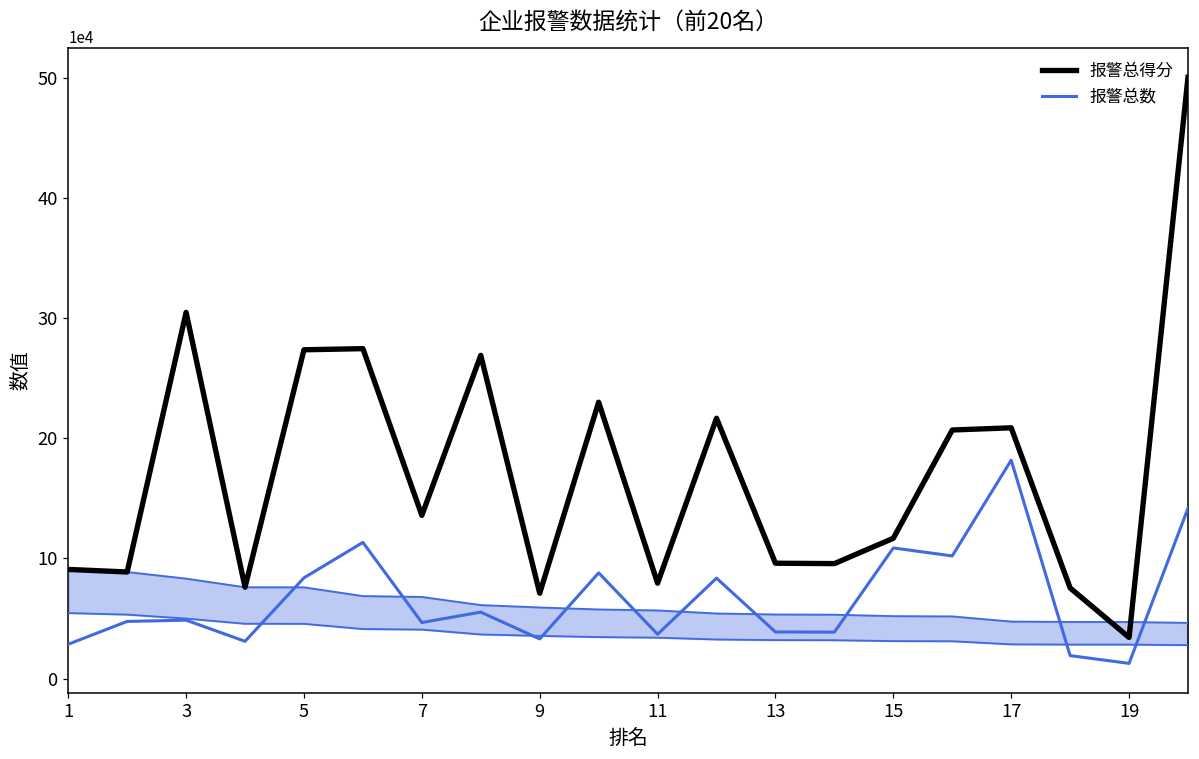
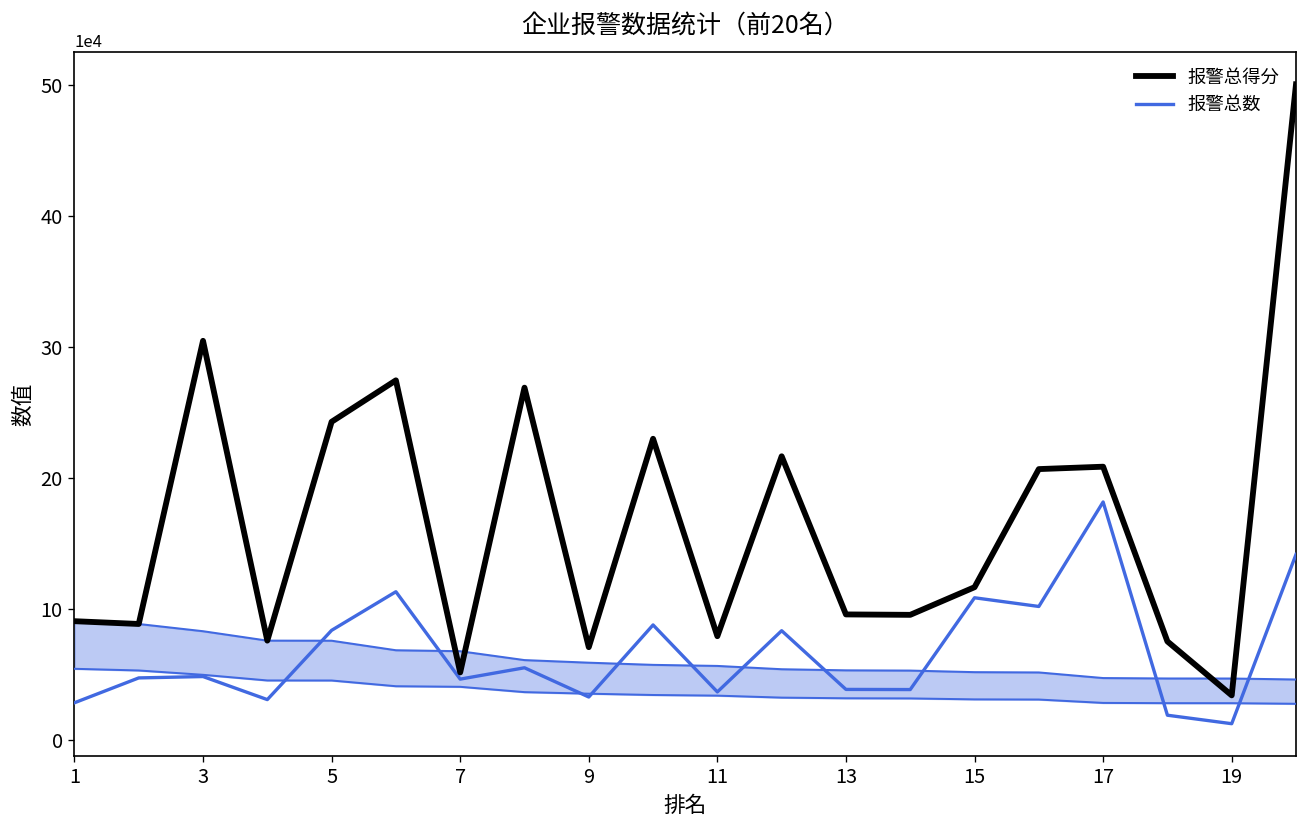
  {
    "报警总得分": {
      "3": 305000,
-     "5": 274000,
-     "7": 136000,
+     "5": 243000,
+     "7": 52000,
      "9": 71000,
      "11": 79000,
      "13": 96000,
      "15": 117000,
      "17": 209000,
      "19": 34000
    }
  }
